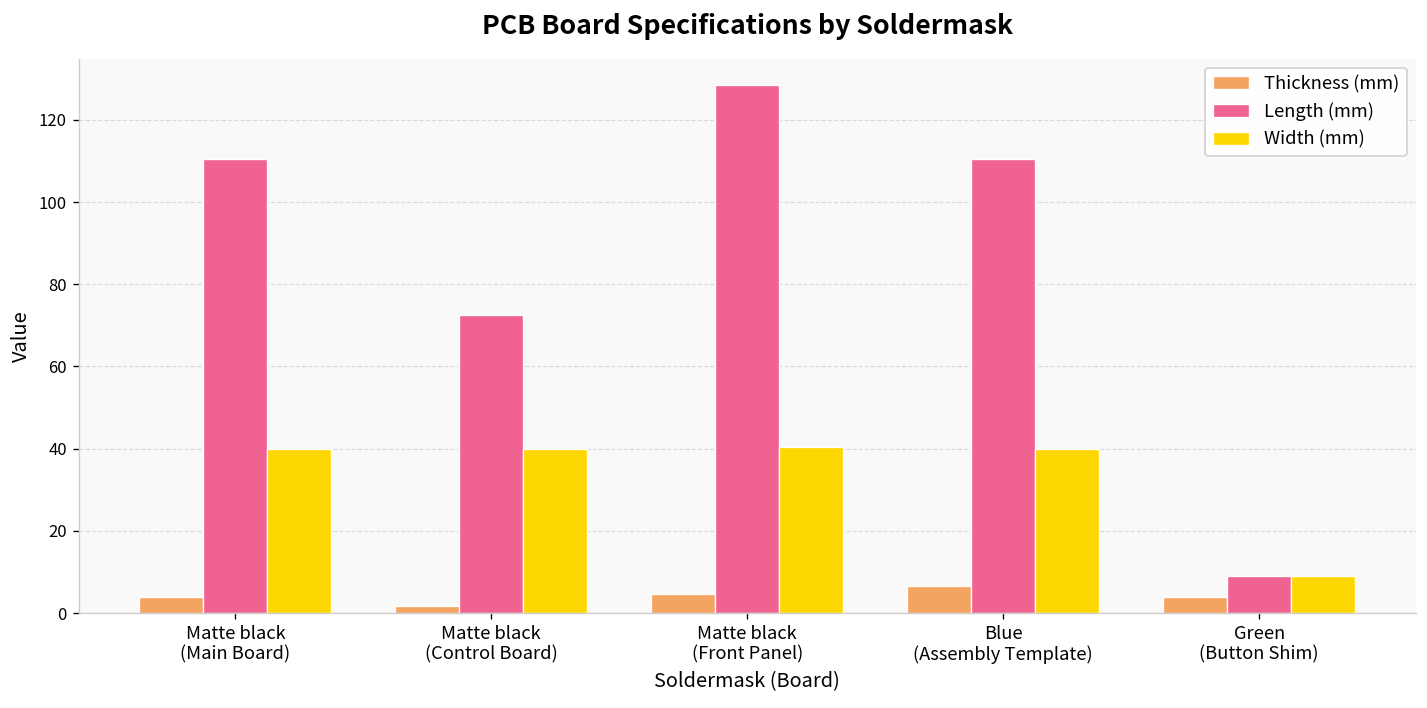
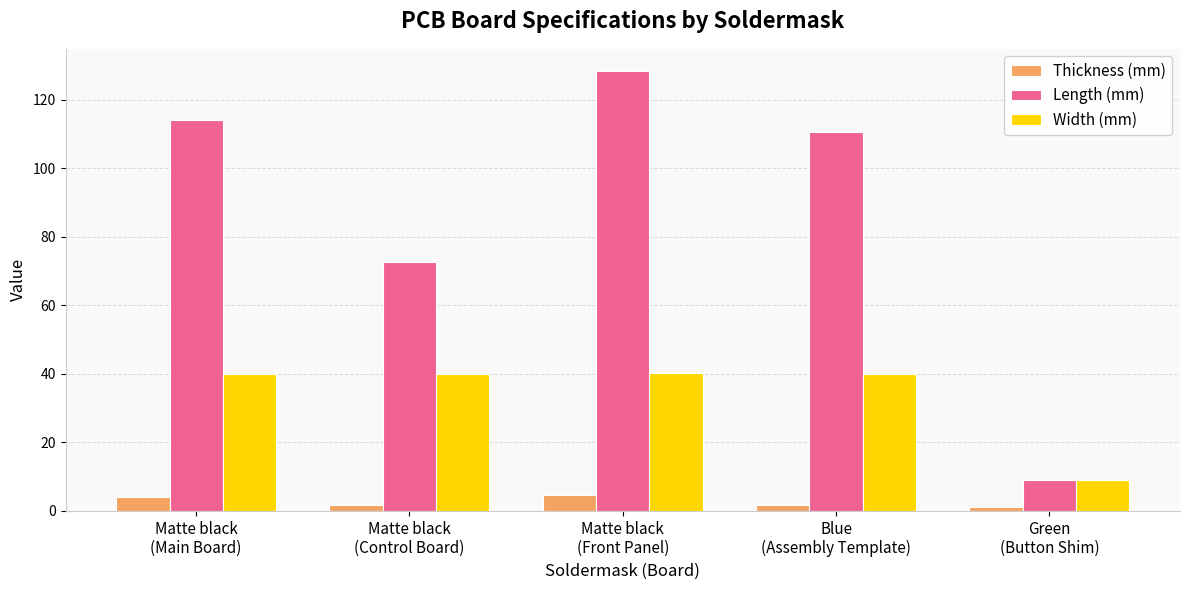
  {
    "Thickness (mm)": {
      "Matte black (Main Board)": 4,
      "Matte black (Control Board)": 2,
      "Matte black (Front Panel)": 5,
-     "Blue (Assembly Template)": 7,
-     "Green (Button Shim)": 4
+     "Blue (Assembly Template)": 2,
+     "Green (Button Shim)": 1
    },
    "Length (mm)": {
-     "Matte black (Main Board)": 111,
+     "Matte black (Main Board)": 114,
      "Matte black (Control Board)": 73,
      "Matte black (Front Panel)": 129,
      "Blue (Assembly Template)": 111,
      "Green (Button Shim)": 9
    },
    "Width (mm)": {
      "Matte black (Main Board)": 40,
      "Matte black (Control Board)": 40,
      "Matte black (Front Panel)": 40,
      "Blue (Assembly Template)": 40,
      "Green (Button Shim)": 9
    }
  }
